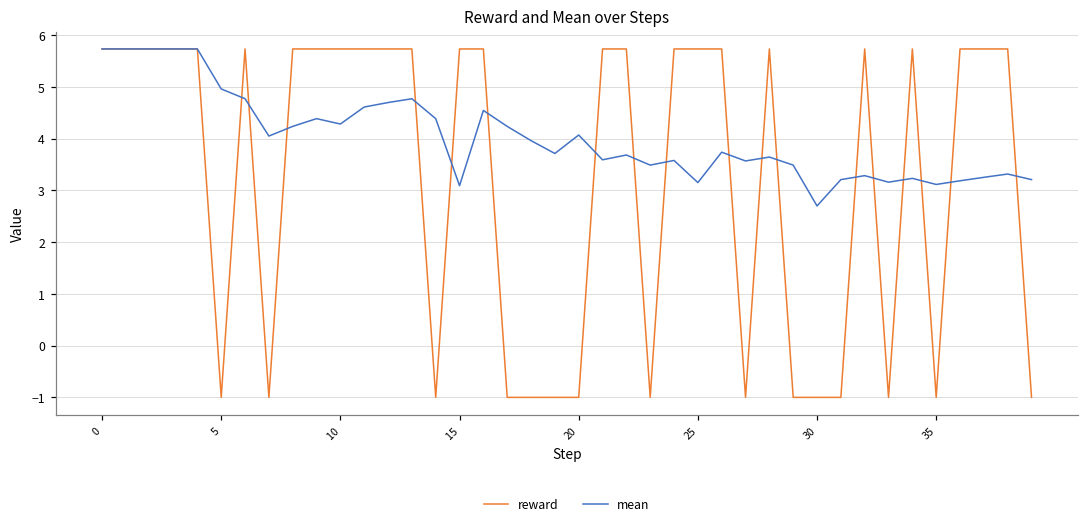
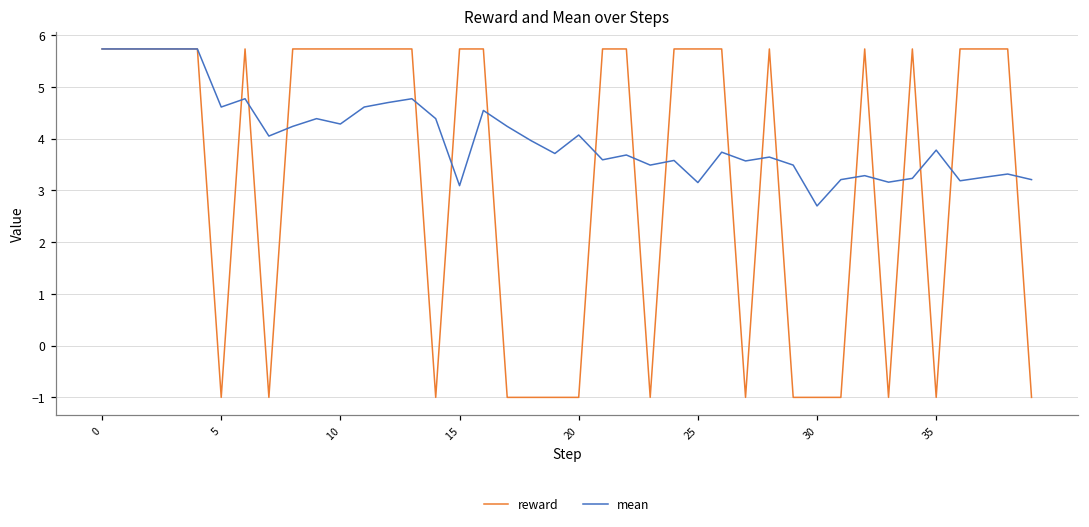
  {
    "reward": {
      "5": -1.0,
      "10": 5.7,
      "15": 5.7,
      "20": -1.0,
      "25": 5.7,
      "30": -1.0,
      "35": -1.0
    },
    "mean": {
-     "5": 5.0,
+     "5": 4.6,
      "10": 4.3,
      "15": 3.1,
      "20": 4.1,
      "25": 3.2,
      "30": 2.7,
-     "35": 3.1
+     "35": 3.8
    }
  }
